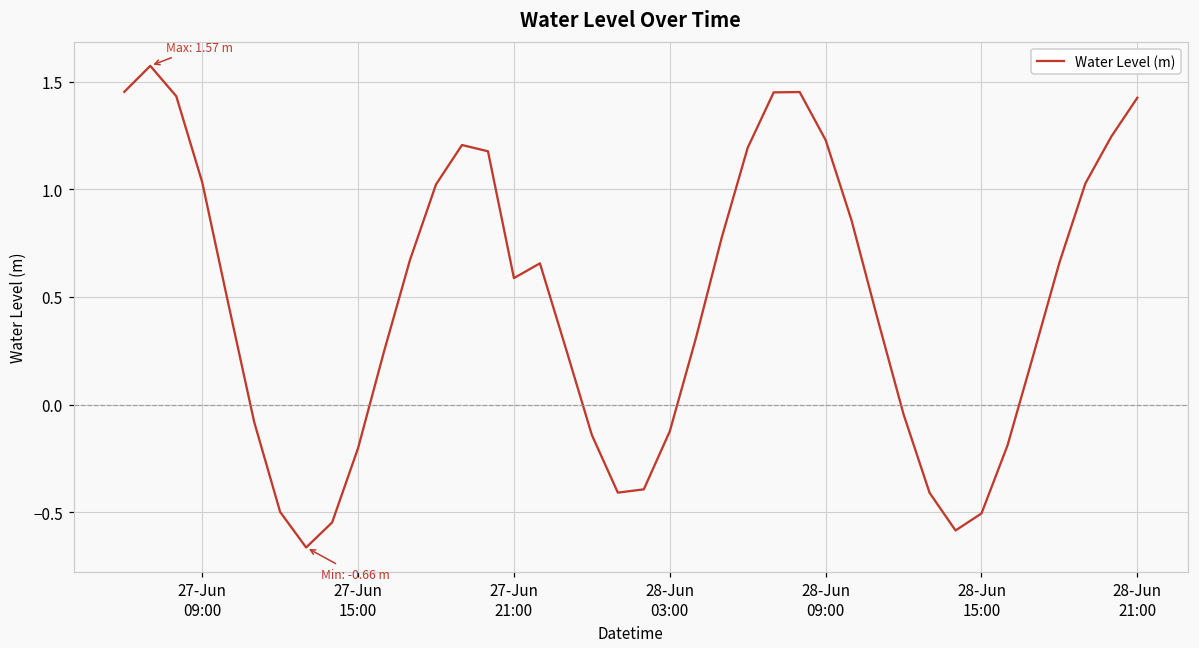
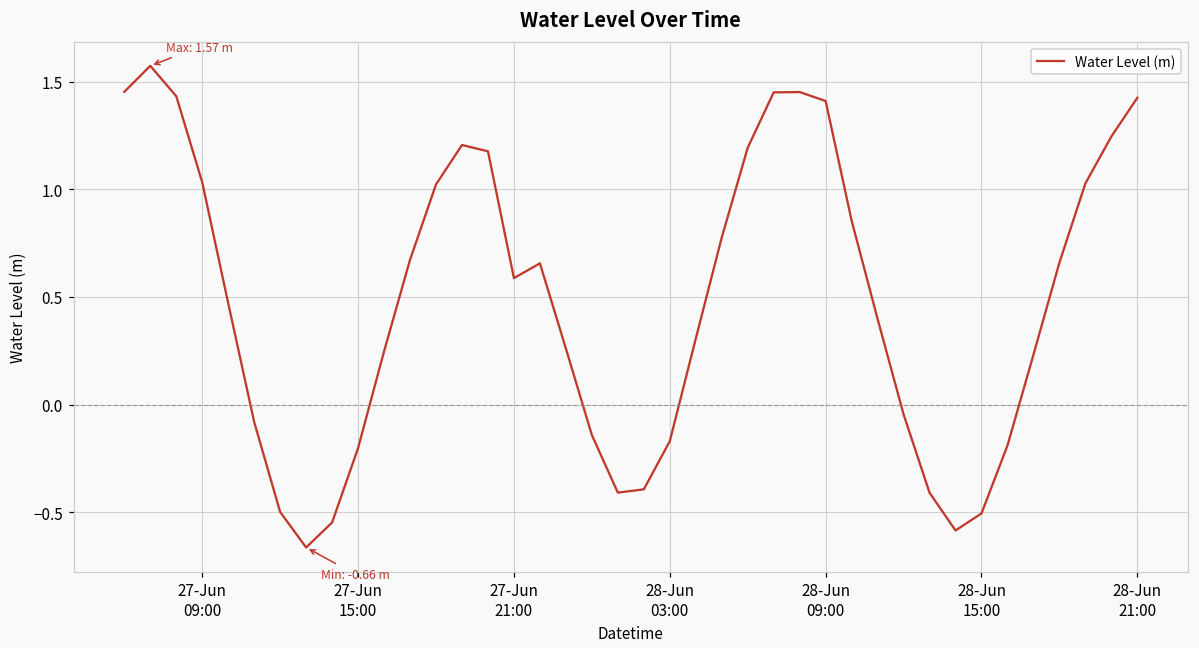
  {
    "27-Jun 09:00": 1.03,
    "27-Jun 15:00": -0.20,
    "27-Jun 21:00": 0.59,
-   "28-Jun 03:00": -0.12,
-   "28-Jun 09:00": 1.23,
+   "28-Jun 03:00": -0.17,
+   "28-Jun 09:00": 1.41,
    "28-Jun 15:00": -0.50,
    "28-Jun 21:00": 1.42
  }
